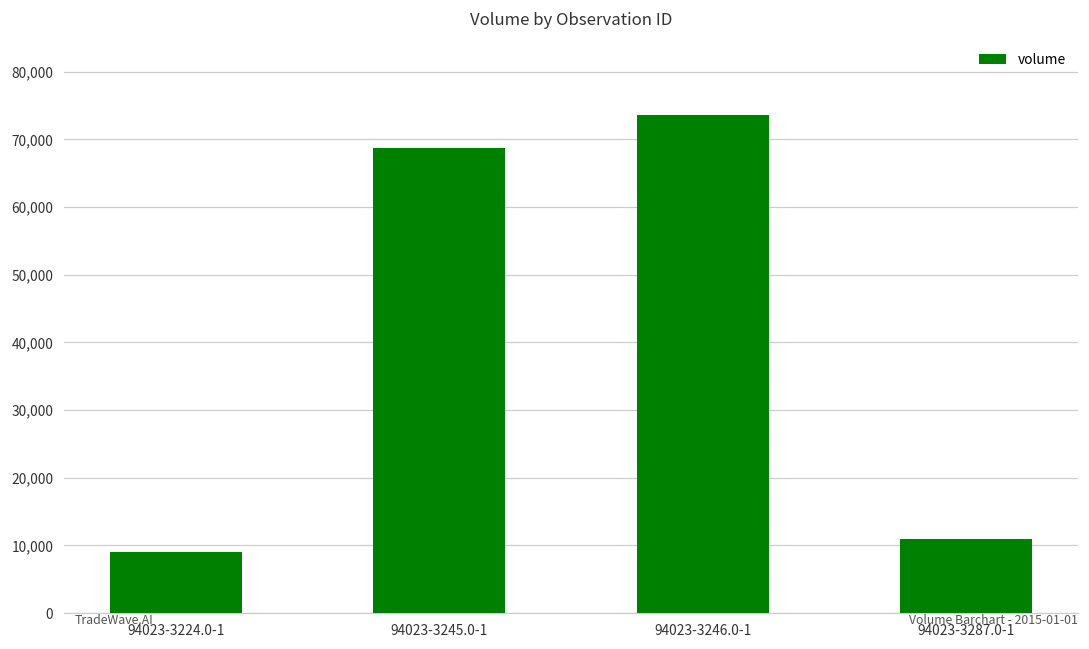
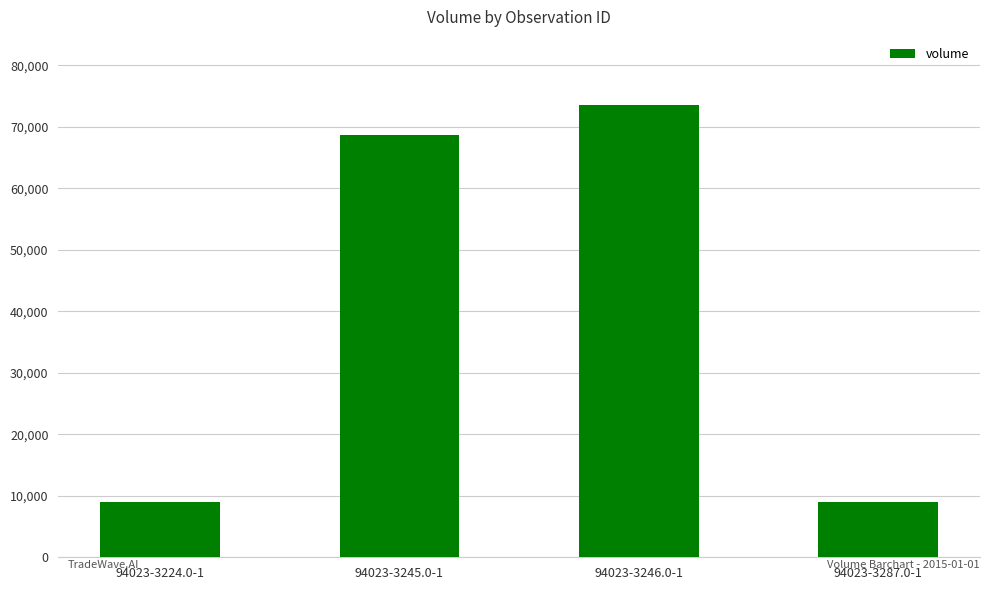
  {
    "94023-3224.0-1": "9,000",
    "94023-3245.0-1": "69,000",
    "94023-3246.0-1": "74,000",
-   "94023-3287.0-1": "11,000"
+   "94023-3287.0-1": "9,000"
  }
